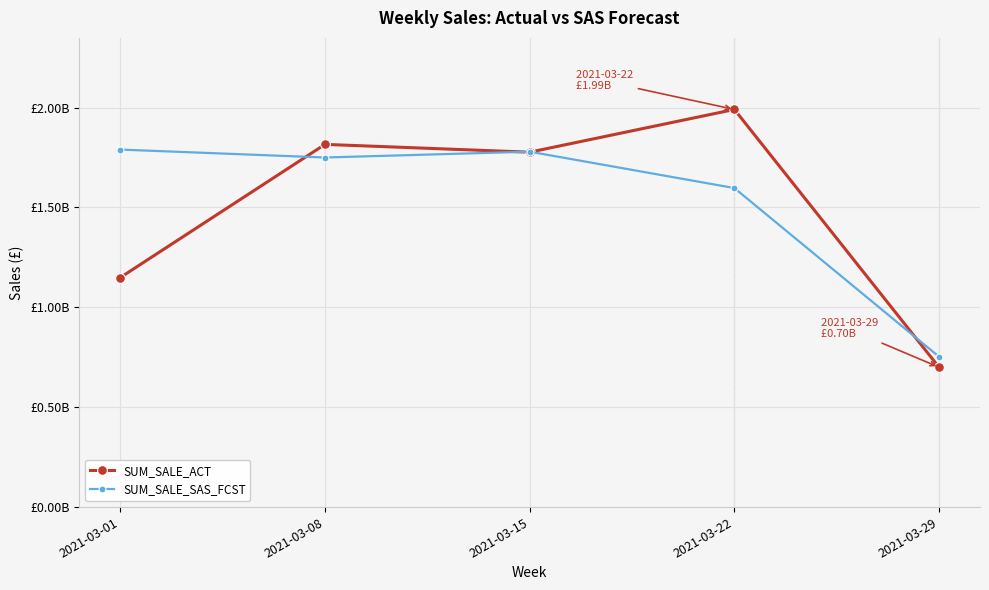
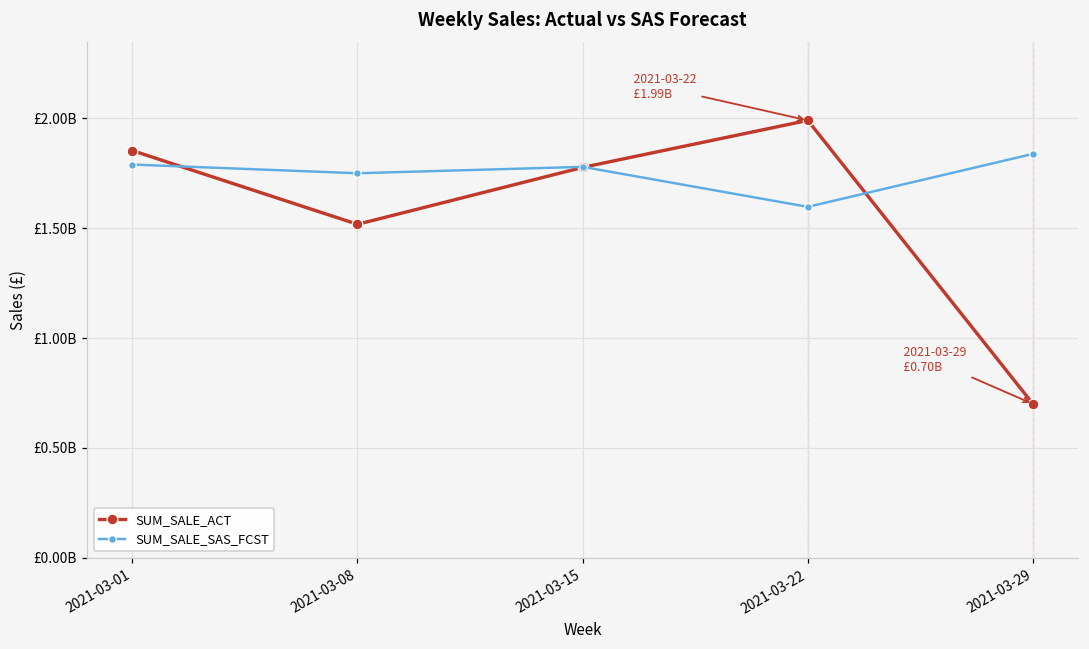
  {
    "SUM_SALE_ACT": {
-     "2021-03-01": "£1150000000",
-     "2021-03-08": "£1820000000"
+     "2021-03-01": "£1850000000",
+     "2021-03-08": "£1520000000"
    },
    "SUM_SALE_SAS_FCST": {
      "2021-03-01": "£1790000000",
      "2021-03-08": "£1750000000",
      "2021-03-22": "£1600000000",
-     "2021-03-29": "£750000000"
+     "2021-03-29": "£1840000000"
    }
  }
